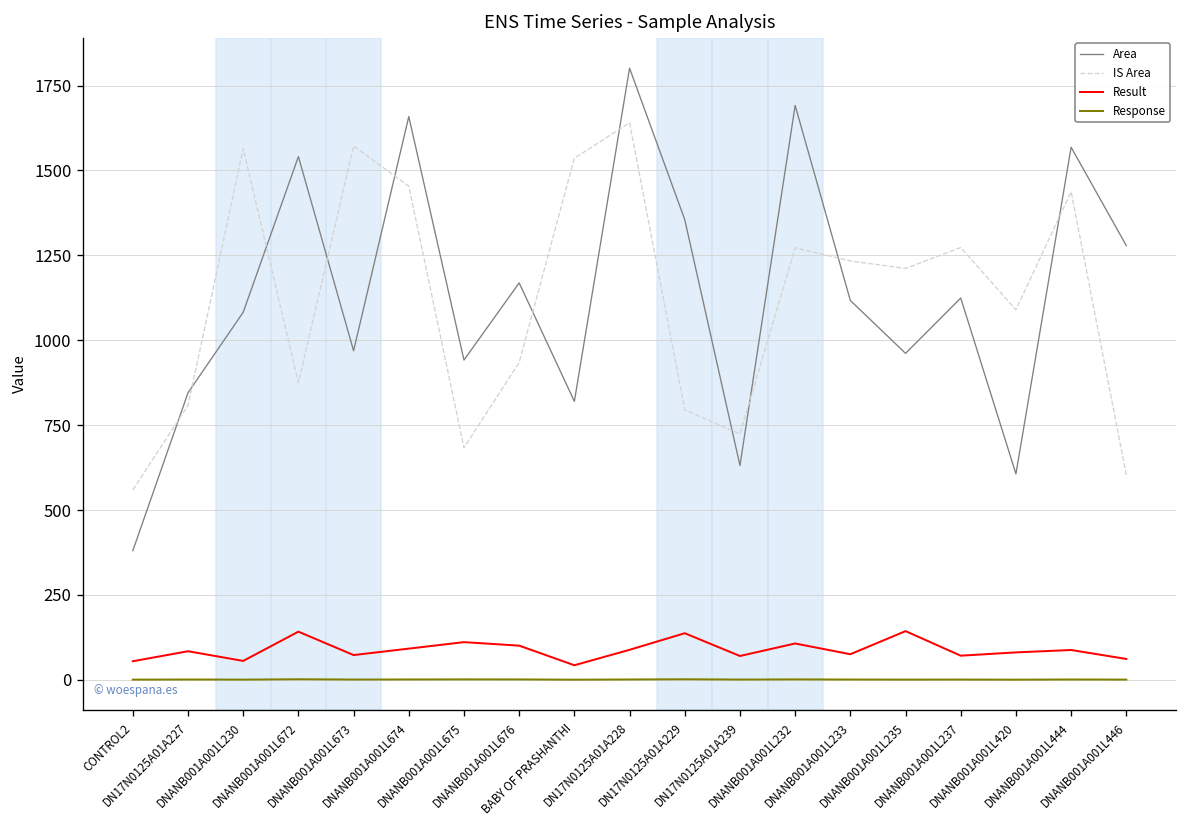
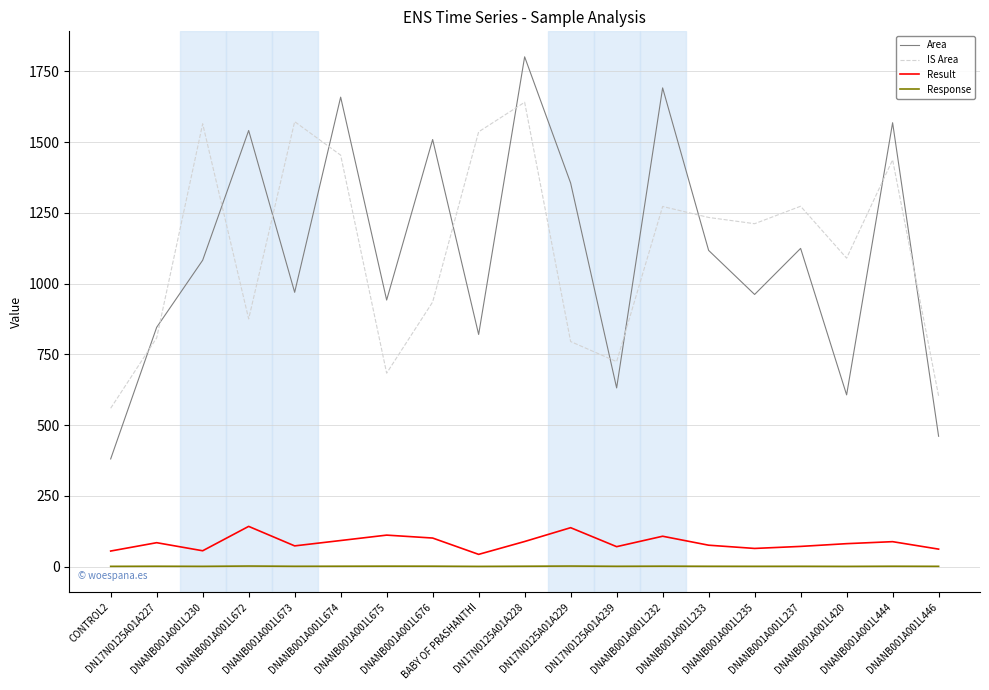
  {
    "Area": {
      "CONTROL2": 380,
      "DN17N0125A01A227": 850,
      "DNANB001A001L230": 1080,
      "DNANB001A001L672": 1540,
      "DNANB001A001L673": 970,
      "DNANB001A001L674": 1660,
      "DNANB001A001L675": 940,
-     "DNANB001A001L676": 1170,
+     "DNANB001A001L676": 1510,
      "BABY OF PRASHANTHI": 820,
      "DN17N0125A01A228": 1800,
      "DN17N0125A01A229": 1360,
      "DN17N0125A01A239": 630,
      "DNANB001A001L232": 1690,
      "DNANB001A001L233": 1120,
      "DNANB001A001L235": 960,
      "DNANB001A001L237": 1120,
      "DNANB001A001L420": 610,
      "DNANB001A001L444": 1570,
-     "DNANB001A001L446": 1280
+     "DNANB001A001L446": 460
    },
    "IS Area": {
      "CONTROL2": 560,
      "DN17N0125A01A227": 810,
      "DNANB001A001L230": 1560,
      "DNANB001A001L672": 880,
      "DNANB001A001L673": 1570,
      "DNANB001A001L674": 1450,
      "DNANB001A001L675": 680,
      "DNANB001A001L676": 930,
      "BABY OF PRASHANTHI": 1540,
      "DN17N0125A01A228": 1640,
      "DN17N0125A01A229": 800,
      "DN17N0125A01A239": 720,
      "DNANB001A001L232": 1270,
      "DNANB001A001L233": 1230,
      "DNANB001A001L235": 1210,
      "DNANB001A001L237": 1270,
      "DNANB001A001L420": 1090,
      "DNANB001A001L444": 1440,
      "DNANB001A001L446": 600
    },
    "Result": {
      "CONTROL2": 50,
      "DN17N0125A01A227": 80,
      "DNANB001A001L230": 60,
      "DNANB001A001L672": 140,
      "DNANB001A001L673": 70,
      "DNANB001A001L674": 90,
      "DNANB001A001L675": 110,
      "DNANB001A001L676": 100,
      "BABY OF PRASHANTHI": 40,
      "DN17N0125A01A228": 90,
      "DN17N0125A01A229": 140,
      "DN17N0125A01A239": 70,
      "DNANB001A001L232": 110,
      "DNANB001A001L233": 80,
-     "DNANB001A001L235": 140,
+     "DNANB001A001L235": 60,
      "DNANB001A001L237": 70,
      "DNANB001A001L420": 80,
      "DNANB001A001L444": 90,
      "DNANB001A001L446": 60
    },
    "Response": {
      "CONTROL2": 0,
      "DN17N0125A01A227": 0,
      "DNANB001A001L230": 0,
      "DNANB001A001L672": 0,
      "DNANB001A001L673": 0,
      "DNANB001A001L674": 0,
      "DNANB001A001L675": 0,
      "DNANB001A001L676": 0,
      "BABY OF PRASHANTHI": 0,
      "DN17N0125A01A228": 0,
      "DN17N0125A01A229": 0,
      "DN17N0125A01A239": 0,
      "DNANB001A001L232": 0,
      "DNANB001A001L233": 0,
      "DNANB001A001L235": 0,
      "DNANB001A001L237": 0,
      "DNANB001A001L420": 0,
      "DNANB001A001L444": 0,
      "DNANB001A001L446": 0
    }
  }
